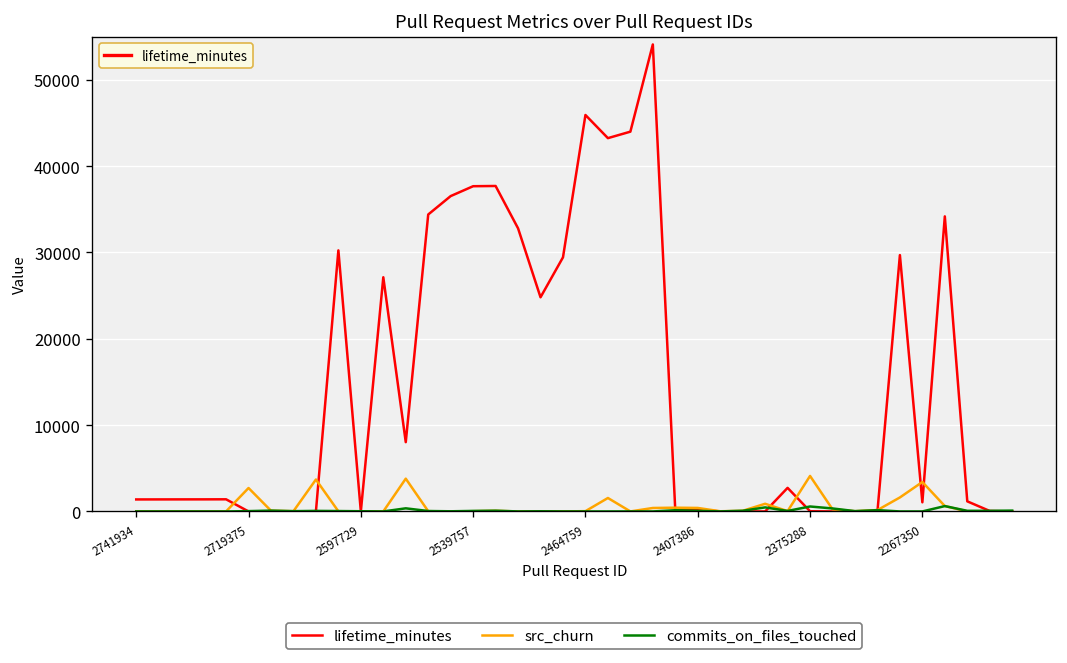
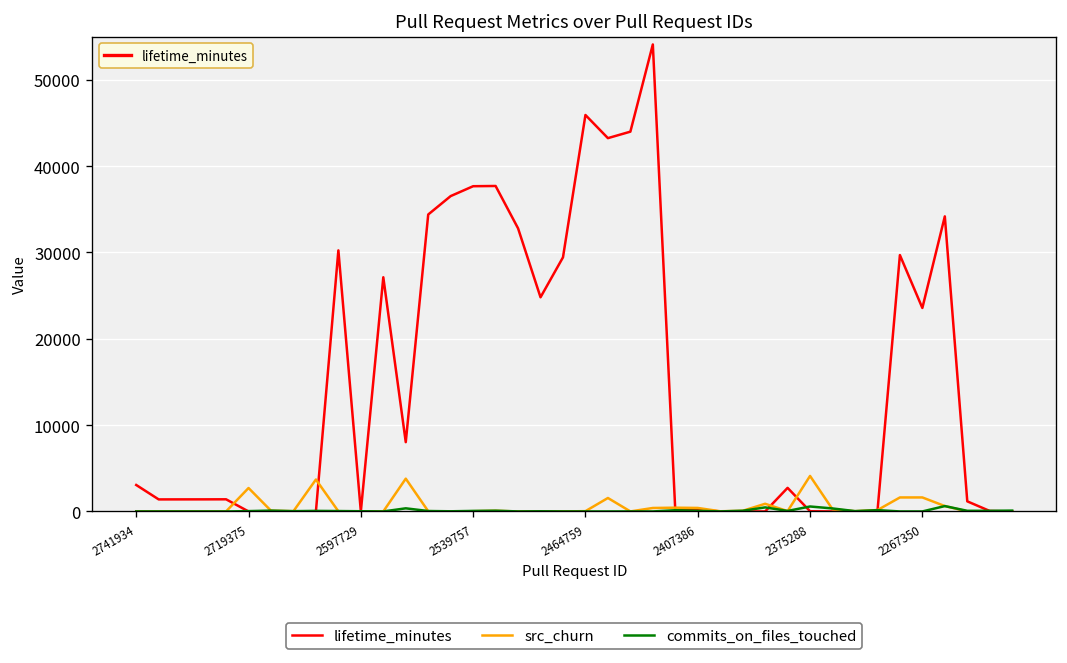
  {
    "lifetime_minutes": {
-     "2741934": 1000,
+     "2741934": 3000,
      "2539757": 38000,
      "2464759": 46000,
      "2375288": 0,
-     "2267350": 1000
+     "2267350": 24000
    },
    "src_churn": {
      "2719375": 3000,
      "2375288": 4000,
-     "2267350": 3000
+     "2267350": 2000
    },
    "commits_on_files_touched": {
      "2375288": 1000,
      "2267350": 0
    }
  }
